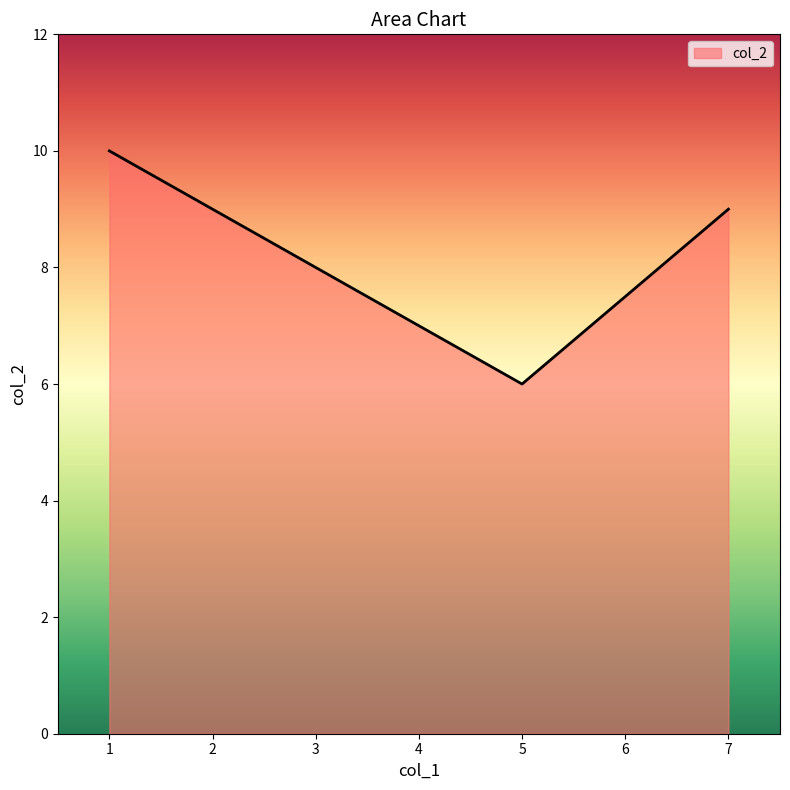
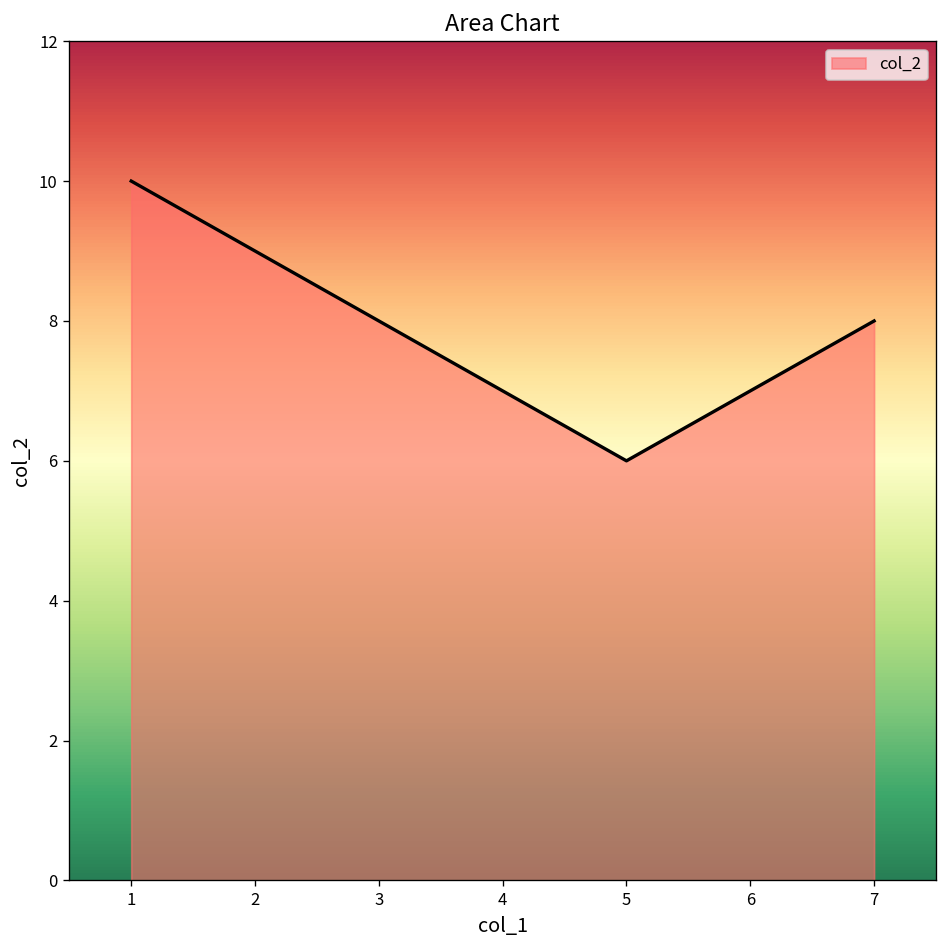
  {
    "1": 10,
    "5": 6,
-   "7": 9
+   "7": 8
  }
